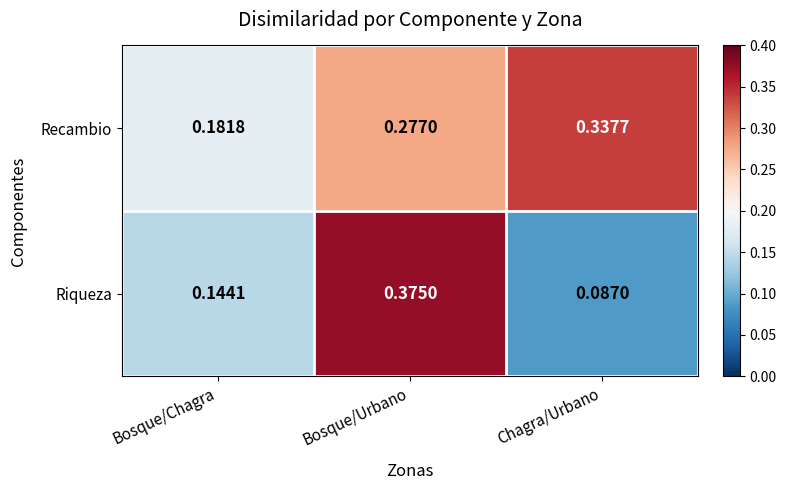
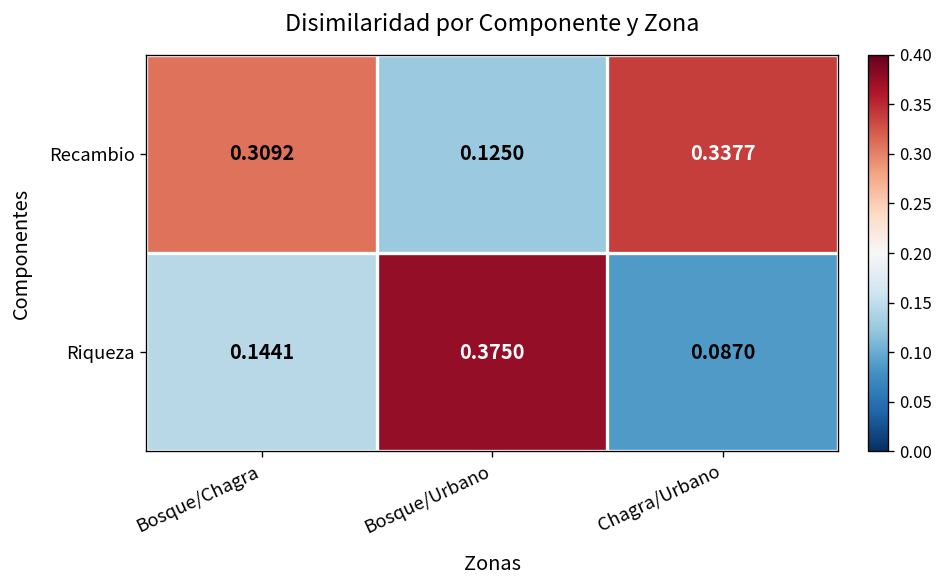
  {
    "Recambio": {
-     "Bosque/Chagra": 0.1818,
-     "Bosque/Urbano": 0.2770,
+     "Bosque/Chagra": 0.3092,
+     "Bosque/Urbano": 0.1250,
      "Chagra/Urbano": 0.3377
    },
    "Riqueza": {
      "Bosque/Chagra": 0.1441,
      "Bosque/Urbano": 0.3750,
      "Chagra/Urbano": 0.0870
    }
  }
